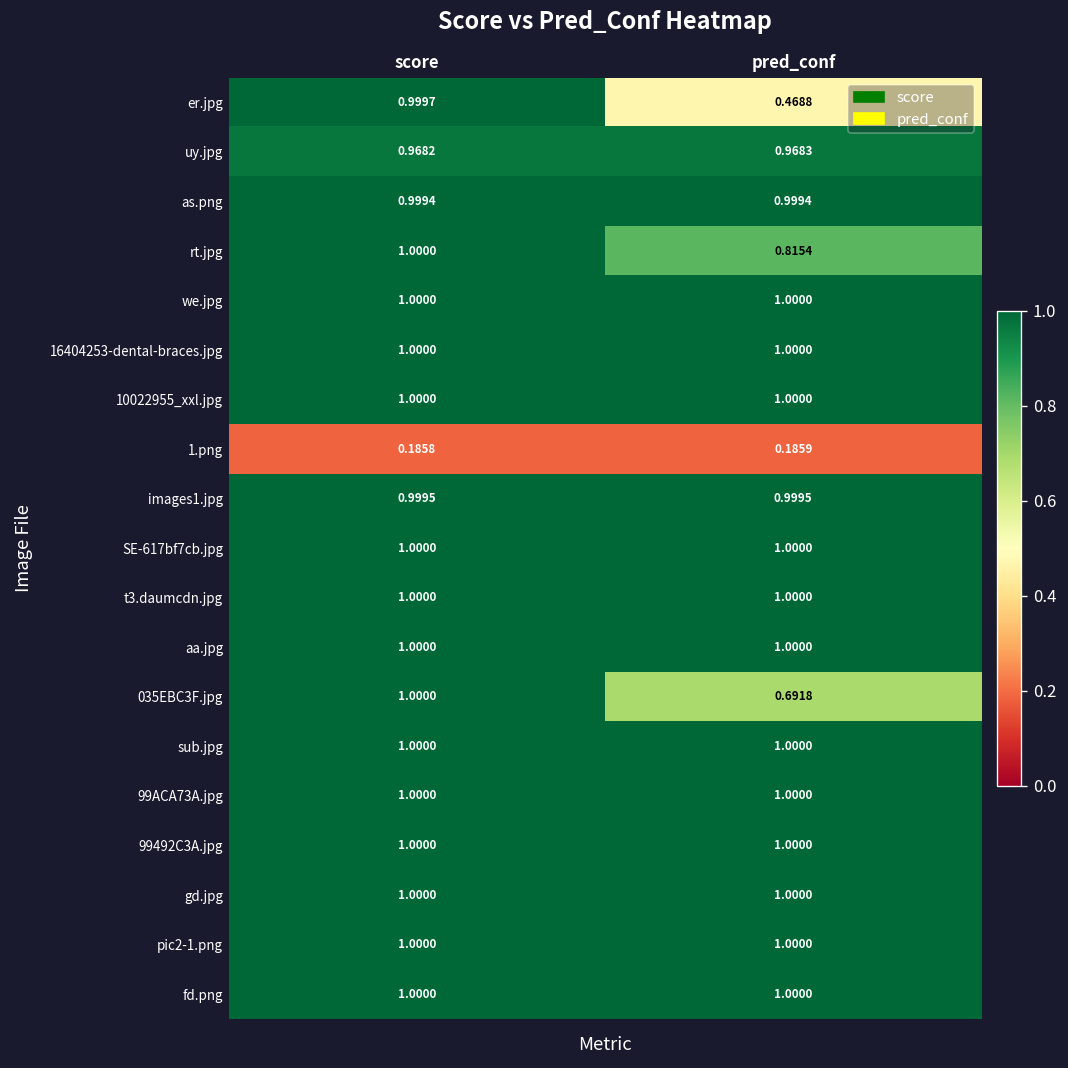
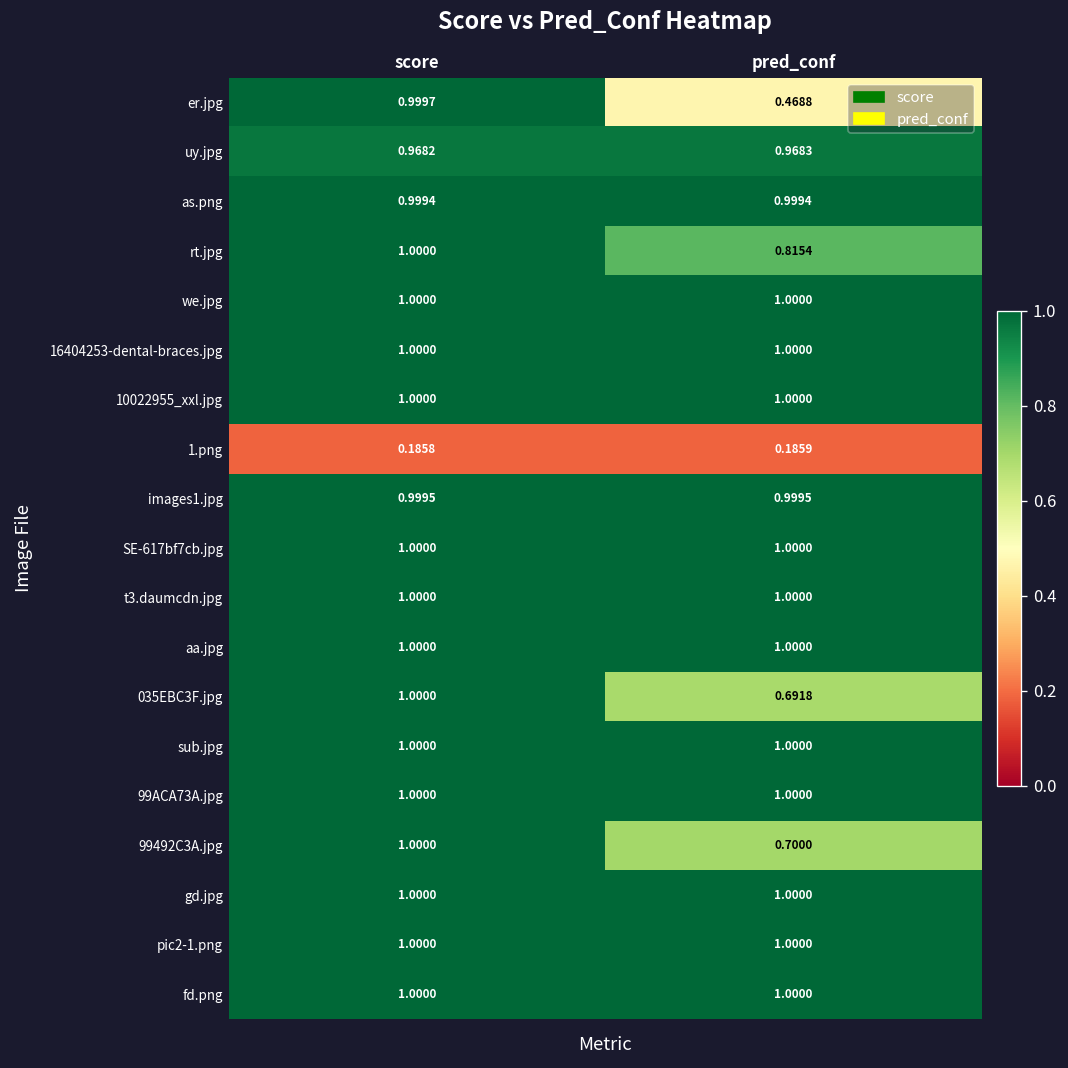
  {
    "er.jpg": {
      "score": 0.9997,
      "pred_conf": 0.4688
    },
    "uy.jpg": {
      "score": 0.9682,
      "pred_conf": 0.9683
    },
    "as.png": {
      "score": 0.9994,
      "pred_conf": 0.9994
    },
    "rt.jpg": {
      "score": 1.0000,
      "pred_conf": 0.8154
    },
    "we.jpg": {
      "score": 1.0000,
      "pred_conf": 1.0000
    },
    "16404253-dental-braces.jpg": {
      "score": 1.0000,
      "pred_conf": 1.0000
    },
    "10022955_xxl.jpg": {
      "score": 1.0000,
      "pred_conf": 1.0000
    },
    "1.png": {
      "score": 0.1858,
      "pred_conf": 0.1859
    },
    "images1.jpg": {
      "score": 0.9995,
      "pred_conf": 0.9995
    },
    "SE-617bf7cb.jpg": {
      "score": 1.0000,
      "pred_conf": 1.0000
    },
    "t3.daumcdn.jpg": {
      "score": 1.0000,
      "pred_conf": 1.0000
    },
    "aa.jpg": {
      "score": 1.0000,
      "pred_conf": 1.0000
    },
    "035EBC3F.jpg": {
      "score": 1.0000,
      "pred_conf": 0.6918
    },
    "sub.jpg": {
      "score": 1.0000,
      "pred_conf": 1.0000
    },
    "99ACA73A.jpg": {
      "score": 1.0000,
      "pred_conf": 1.0000
    },
    "99492C3A.jpg": {
      "score": 1.0000,
-     "pred_conf": 1.0000
+     "pred_conf": 0.7000
    },
    "gd.jpg": {
      "score": 1.0000,
      "pred_conf": 1.0000
    },
    "pic2-1.png": {
      "score": 1.0000,
      "pred_conf": 1.0000
    },
    "fd.png": {
      "score": 1.0000,
      "pred_conf": 1.0000
    }
  }
